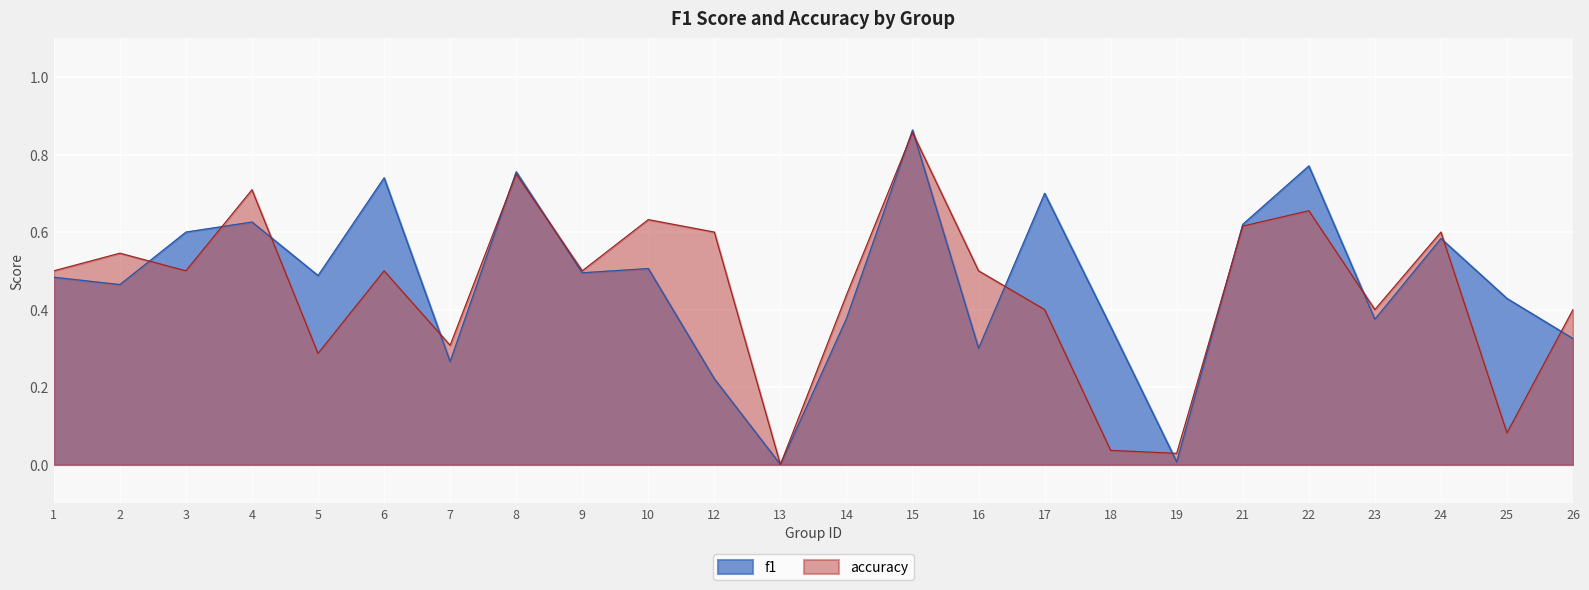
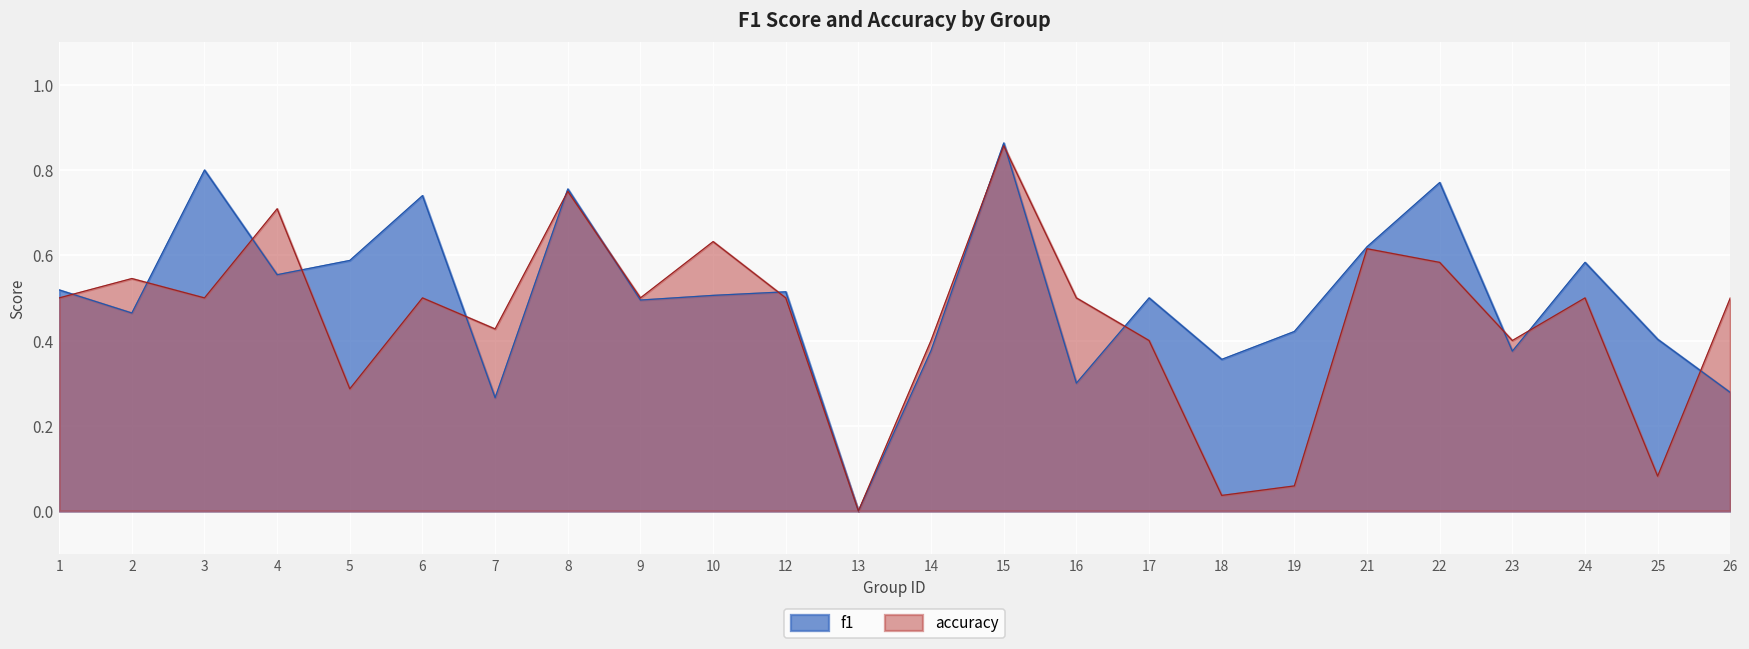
  {
    "f1": {
-     "1": 0.48,
+     "1": 0.52,
      "2": 0.46,
-     "3": 0.6,
-     "4": 0.63,
-     "5": 0.49,
+     "3": 0.8,
+     "4": 0.55,
+     "5": 0.59,
      "6": 0.74,
      "7": 0.27,
      "10": 0.51,
-     "12": 0.22,
+     "12": 0.51,
      "14": 0.38,
      "16": 0.30,
-     "17": 0.7,
+     "17": 0.5,
      "18": 0.36,
-     "19": 0.01,
+     "19": 0.42,
      "22": 0.77,
      "23": 0.38,
      "24": 0.58,
-     "25": 0.43,
-     "26": 0.33
+     "25": 0.40,
+     "26": 0.28
    },
    "accuracy": {
      "1": 0.50,
      "2": 0.55,
      "3": 0.50,
      "4": 0.71,
      "5": 0.29,
      "6": 0.50,
-     "7": 0.31,
+     "7": 0.43,
      "10": 0.63,
-     "12": 0.6,
-     "14": 0.44,
+     "12": 0.5,
+     "14": 0.40,
      "16": 0.50,
      "17": 0.40,
      "18": 0.04,
-     "19": 0.03,
-     "22": 0.66,
+     "19": 0.06,
+     "22": 0.58,
      "23": 0.40,
-     "24": 0.6,
+     "24": 0.5,
      "25": 0.08,
-     "26": 0.4
+     "26": 0.5
    }
  }
